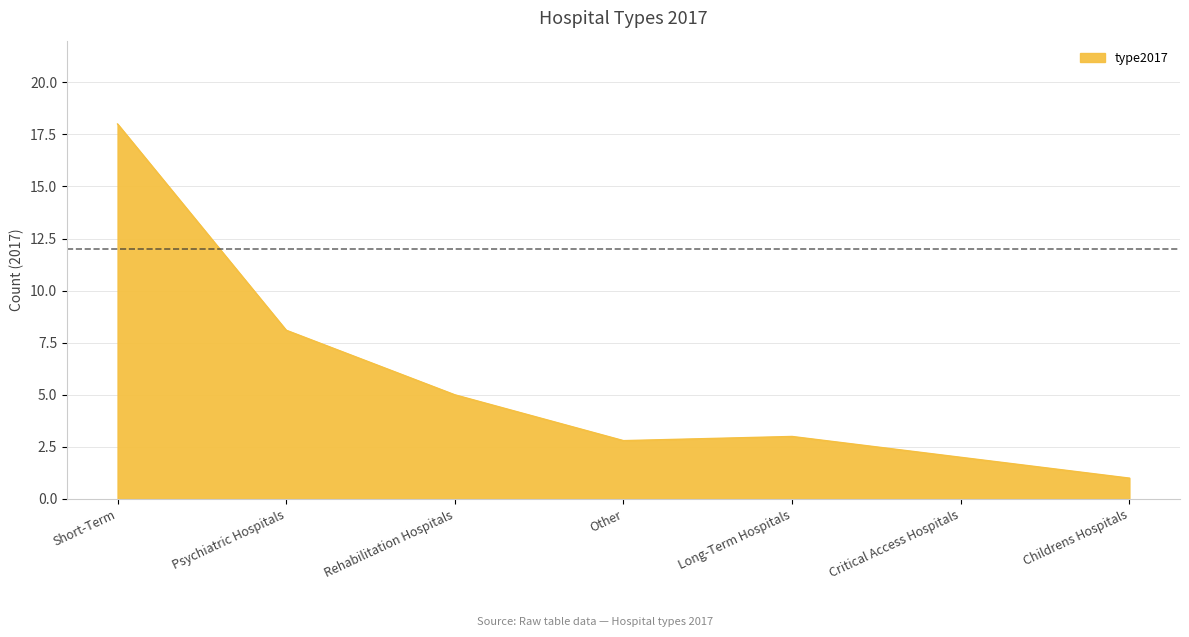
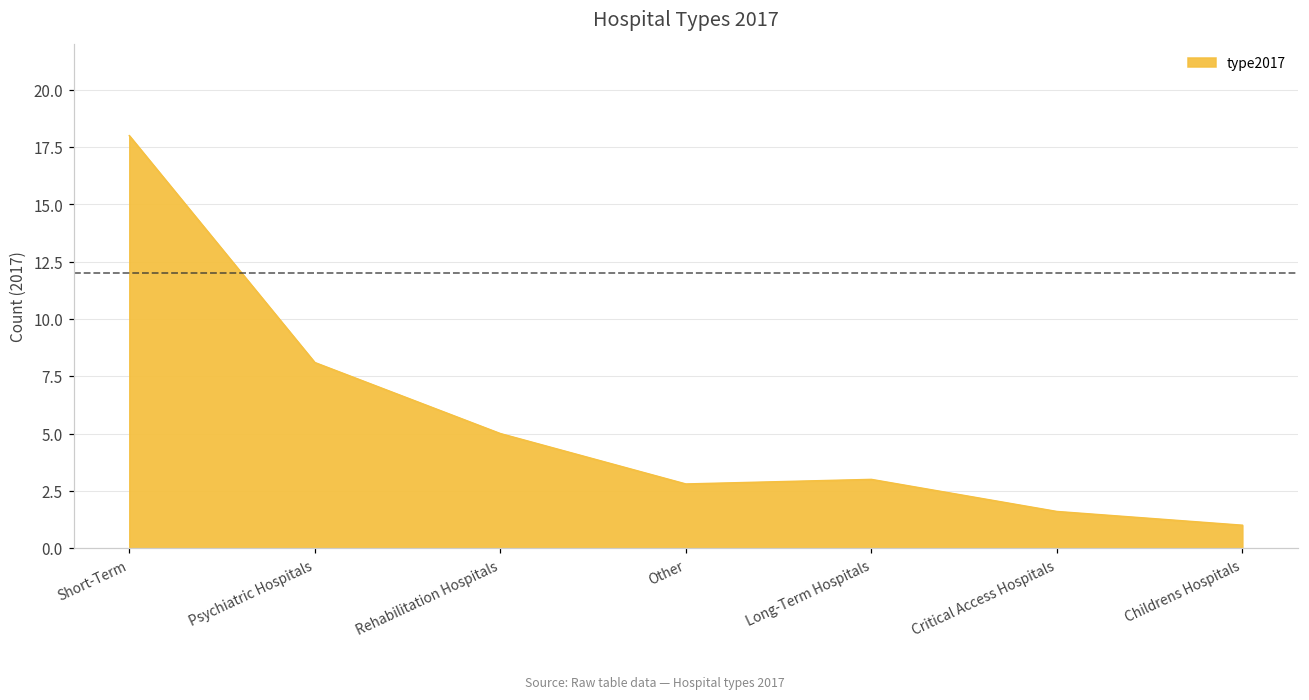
  {
    "Short-Term": 18.0,
    "Psychiatric Hospitals": 8.1,
    "Rehabilitation Hospitals": 5.0,
    "Other": 2.8,
    "Long-Term Hospitals": 3.0,
-   "Critical Access Hospitals": 2.0,
+   "Critical Access Hospitals": 1.6,
    "Childrens Hospitals": 1.0
  }
